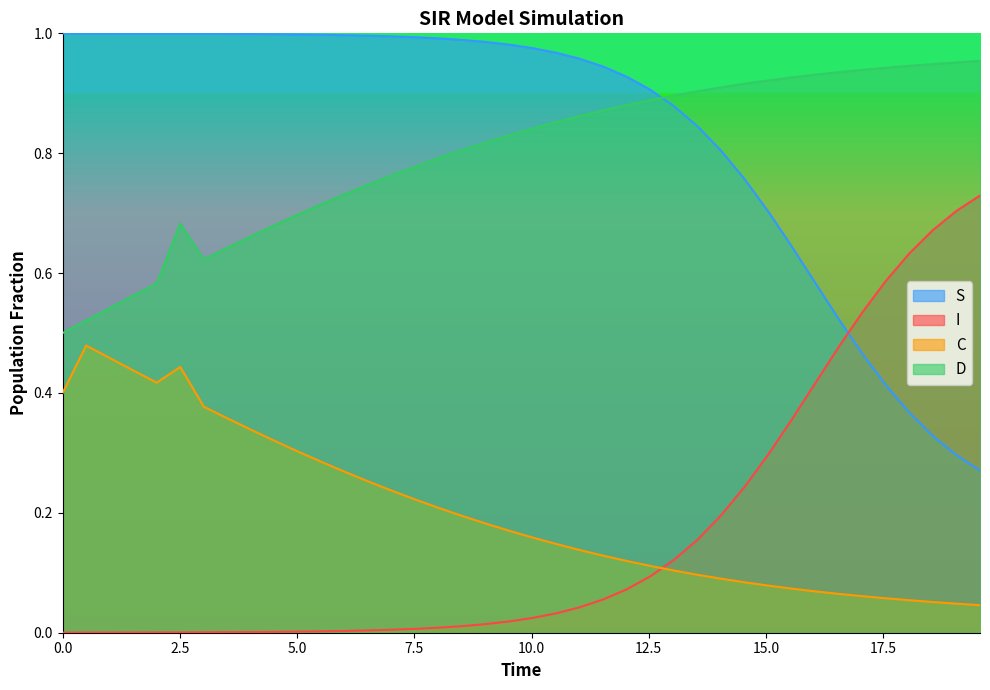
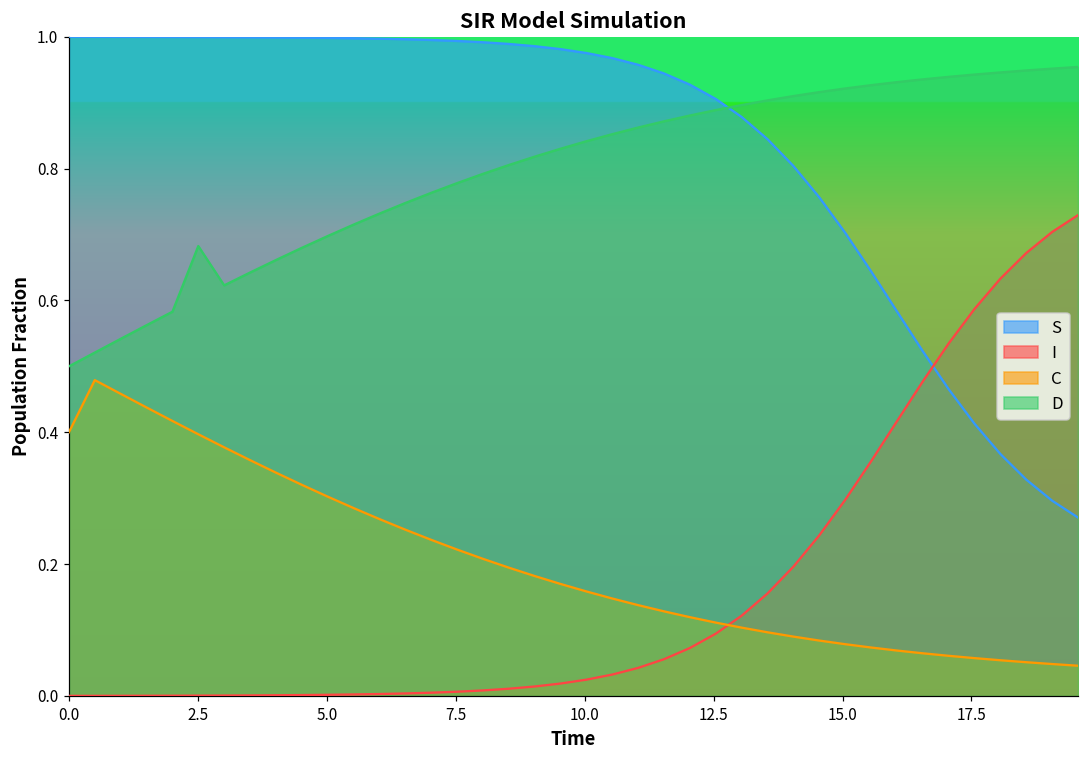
  {
    "S": {
      "0.0": 1.00,
      "2.5": 1.00
    },
    "I": {
      "0.0": 0.00,
      "2.5": 0.00
    },
    "C": {
      "0.0": 0.40,
-     "2.5": 0.44
+     "2.5": 0.40
    },
    "D": {
      "0.0": 0.50,
      "2.5": 0.68
    }
  }
